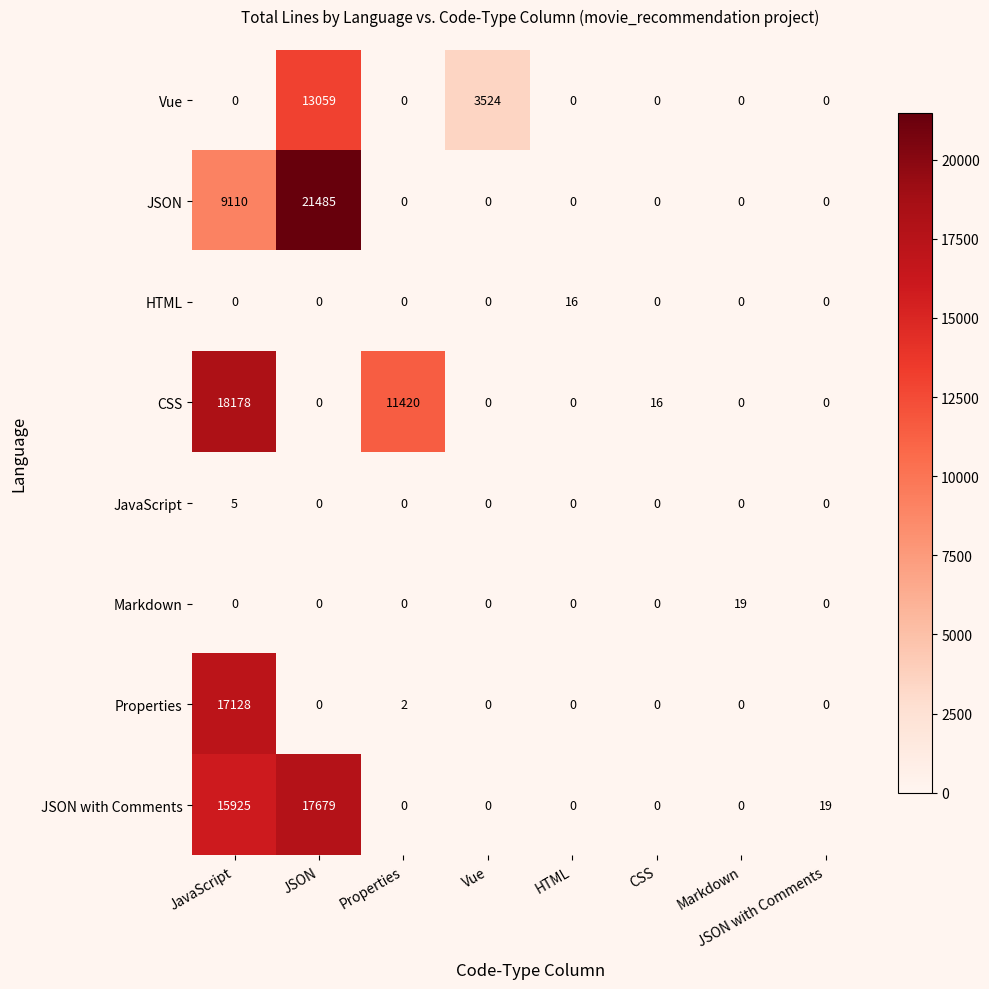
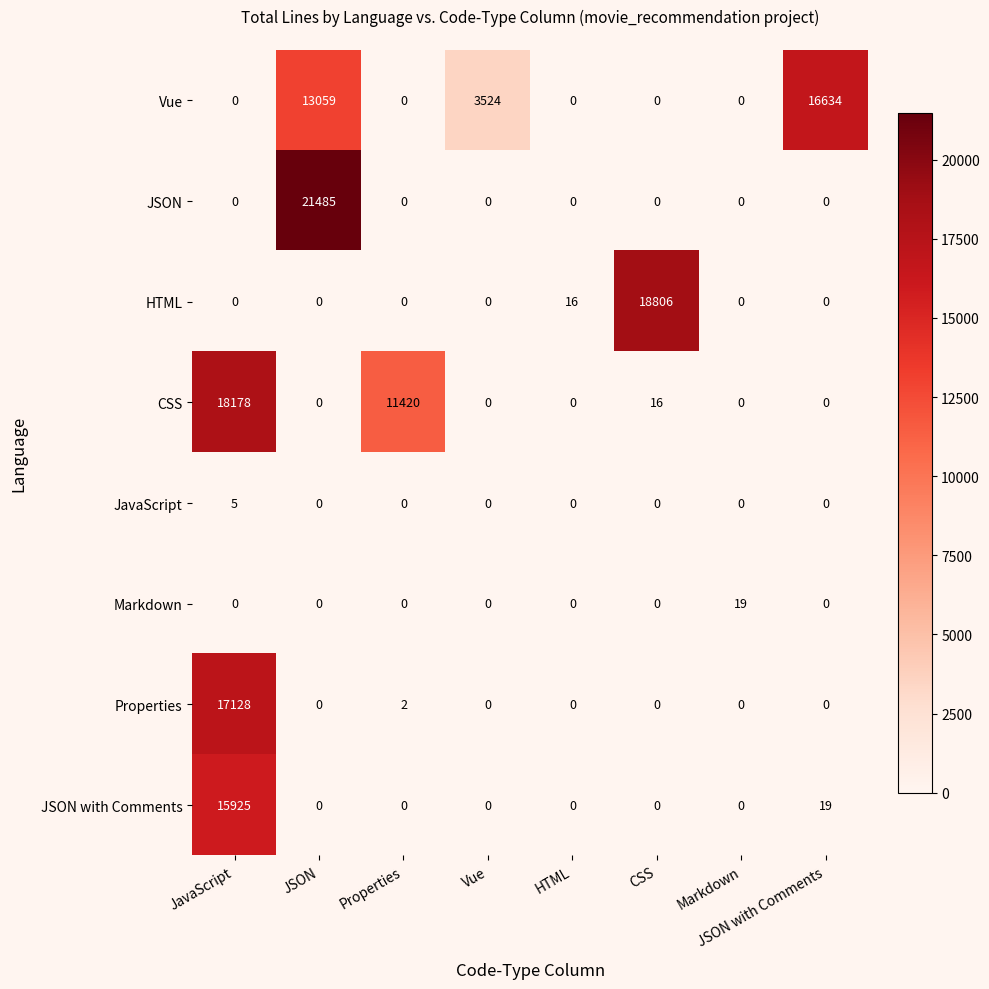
  {
    "Vue": {
      "JavaScript": 0,
      "JSON": 13059,
      "Properties": 0,
      "Vue": 3524,
      "HTML": 0,
      "CSS": 0,
      "Markdown": 0,
-     "JSON with Comments": 0
+     "JSON with Comments": 16634
    },
    "JSON": {
-     "JavaScript": 9110,
+     "JavaScript": 0,
      "JSON": 21485,
      "Properties": 0,
      "Vue": 0,
      "HTML": 0,
      "CSS": 0,
      "Markdown": 0,
      "JSON with Comments": 0
    },
    "HTML": {
      "JavaScript": 0,
      "JSON": 0,
      "Properties": 0,
      "Vue": 0,
      "HTML": 16,
-     "CSS": 0,
+     "CSS": 18806,
      "Markdown": 0,
      "JSON with Comments": 0
    },
    "CSS": {
      "JavaScript": 18178,
      "JSON": 0,
      "Properties": 11420,
      "Vue": 0,
      "HTML": 0,
      "CSS": 16,
      "Markdown": 0,
      "JSON with Comments": 0
    },
    "JavaScript": {
      "JavaScript": 5,
      "JSON": 0,
      "Properties": 0,
      "Vue": 0,
      "HTML": 0,
      "CSS": 0,
      "Markdown": 0,
      "JSON with Comments": 0
    },
    "Markdown": {
      "JavaScript": 0,
      "JSON": 0,
      "Properties": 0,
      "Vue": 0,
      "HTML": 0,
      "CSS": 0,
      "Markdown": 19,
      "JSON with Comments": 0
    },
    "Properties": {
      "JavaScript": 17128,
      "JSON": 0,
      "Properties": 2,
      "Vue": 0,
      "HTML": 0,
      "CSS": 0,
      "Markdown": 0,
      "JSON with Comments": 0
    },
    "JSON with Comments": {
      "JavaScript": 15925,
-     "JSON": 17679,
+     "JSON": 0,
      "Properties": 0,
      "Vue": 0,
      "HTML": 0,
      "CSS": 0,
      "Markdown": 0,
      "JSON with Comments": 19
    }
  }
